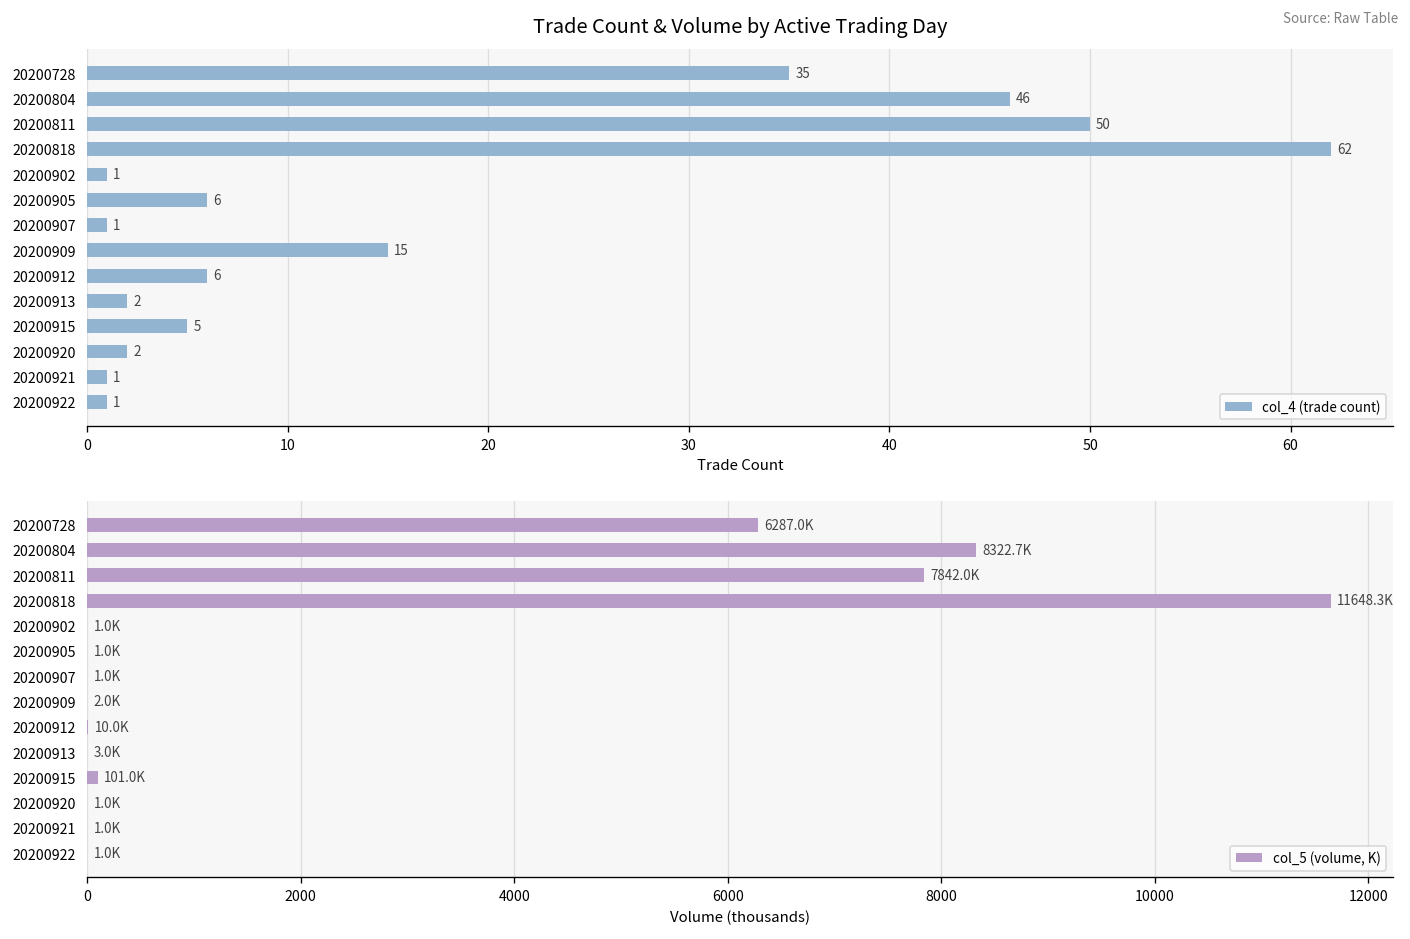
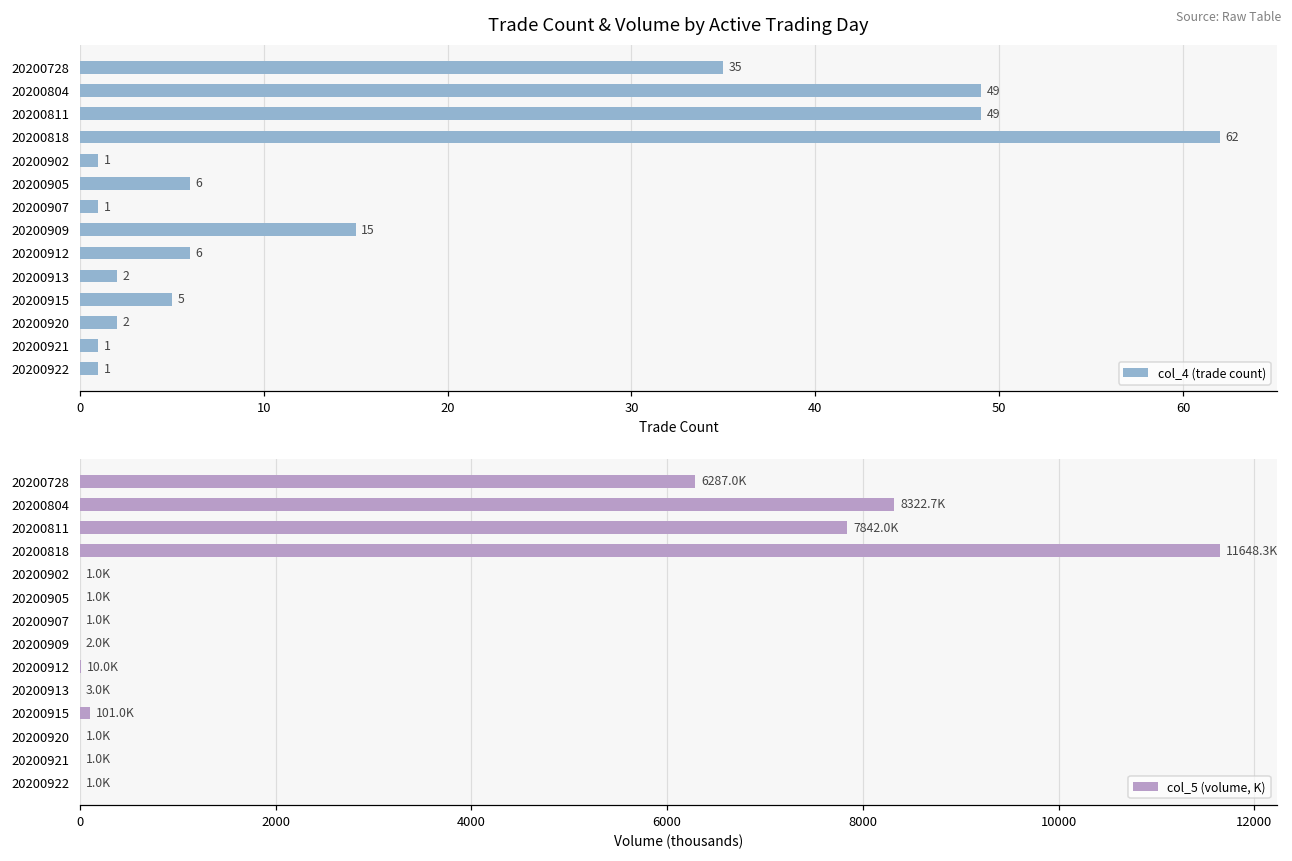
  {
    "Trade Count & Volume by Active Trading Day": {
      "20200728": 35,
-     "20200804": 46,
-     "20200811": 50,
+     "20200804": 49,
+     "20200811": 49,
      "20200818": 62,
      "20200902": 1,
      "20200905": 6,
      "20200907": 1,
      "20200909": 15,
      "20200912": 6,
      "20200913": 2,
      "20200915": 5,
      "20200920": 2,
      "20200921": 1,
      "20200922": 1
    }
  }
